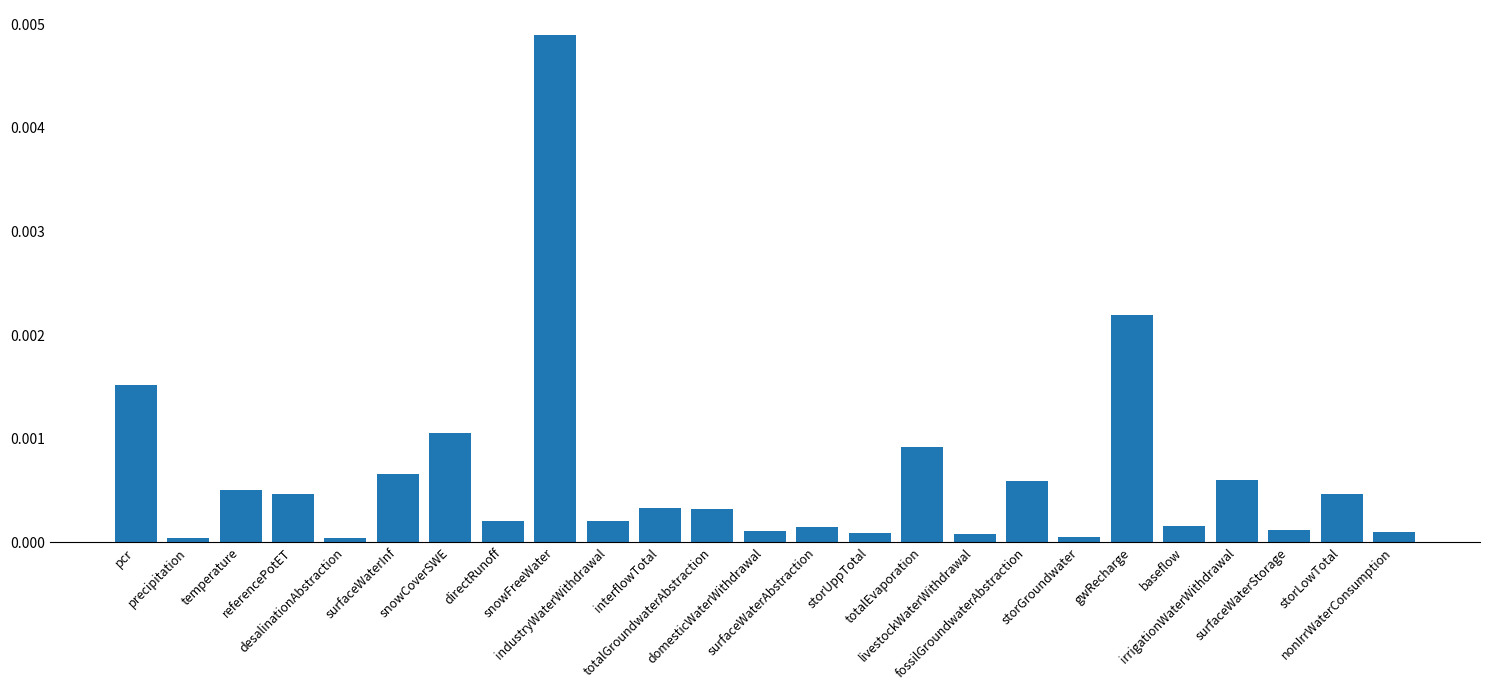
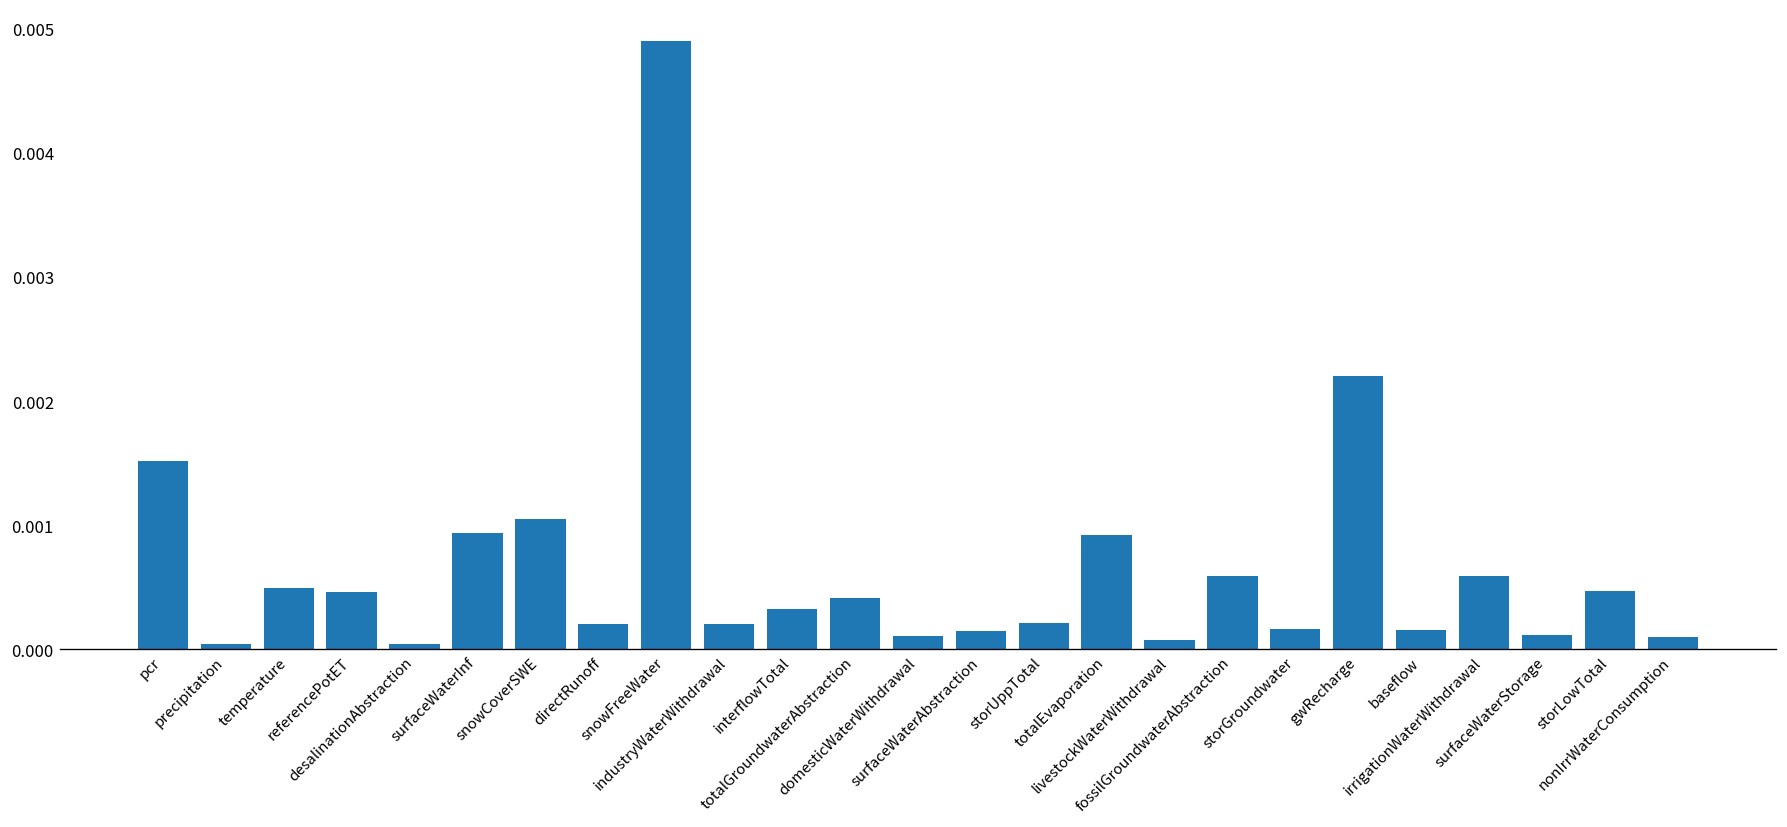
  {
    "pcr": 0.00152,
    "precipitation": 0.00004,
    "temperature": 0.00050,
    "referencePotET": 0.00047,
    "desalinationAbstraction": 0.00004,
-   "surfaceWaterInf": 0.00066,
+   "surfaceWaterInf": 0.00094,
    "snowCoverSWE": 0.00105,
    "directRunoff": 0.00021,
    "snowFreeWater": 0.00490,
    "industryWaterWithdrawal": 0.00020,
    "interflowTotal": 0.00033,
-   "totalGroundwaterAbstraction": 0.00032,
+   "totalGroundwaterAbstraction": 0.00041,
    "domesticWaterWithdrawal": 0.00011,
    "surfaceWaterAbstraction": 0.00015,
-   "storUppTotal": 0.00008,
+   "storUppTotal": 0.00022,
    "totalEvaporation": 0.00092,
    "livestockWaterWithdrawal": 0.00008,
    "fossilGroundwaterAbstraction": 0.00059,
-   "storGroundwater": 0.00004,
+   "storGroundwater": 0.00017,
    "gwRecharge": 0.00220,
    "baseflow": 0.00015,
    "irrigationWaterWithdrawal": 0.00059,
    "surfaceWaterStorage": 0.00012,
    "storLowTotal": 0.00047,
    "nonIrrWaterConsumption": 0.00010
  }
